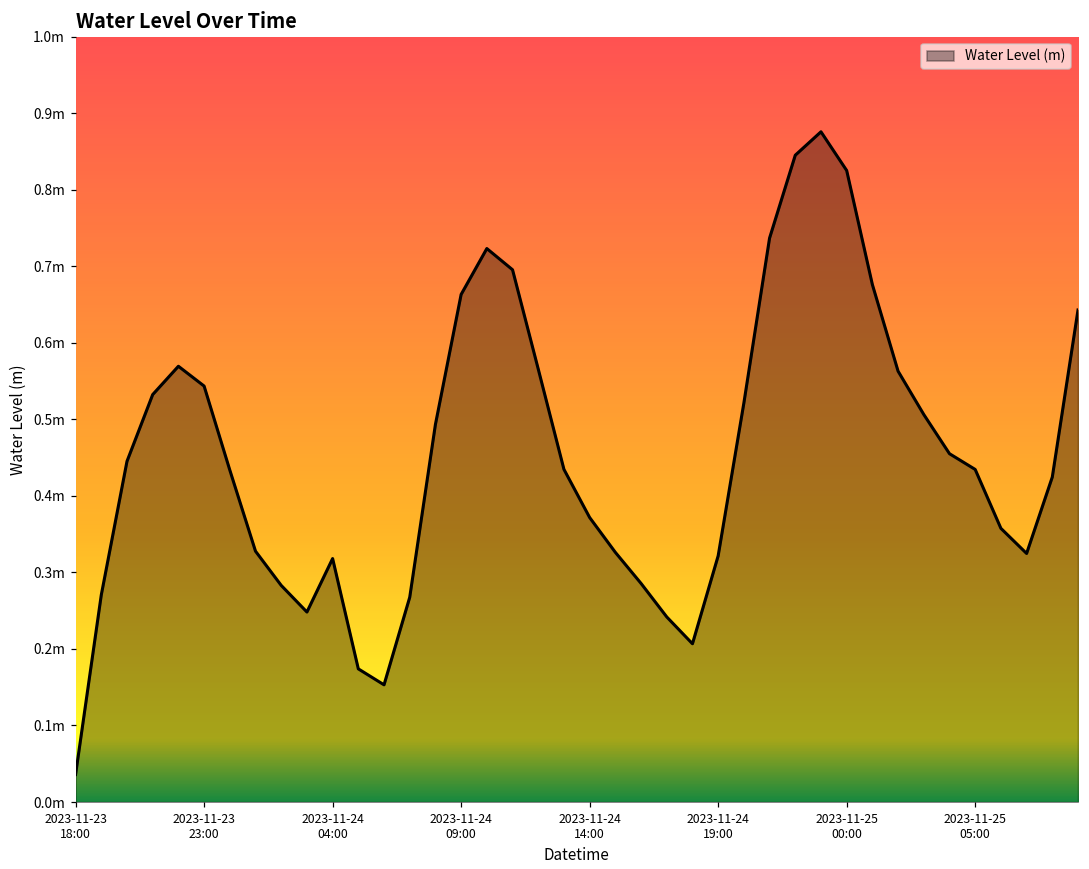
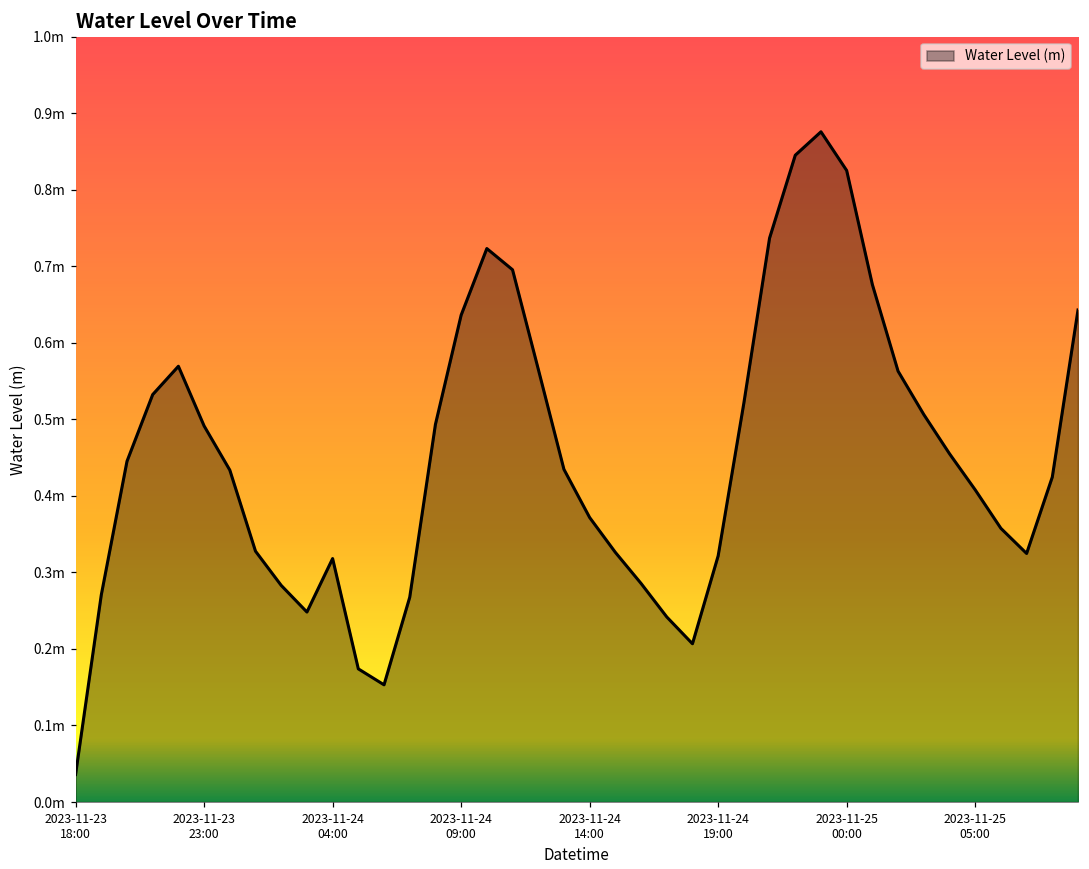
  {
    "2023-11-23 18:00": "0.04m",
-   "2023-11-23 23:00": "0.54m",
+   "2023-11-23 23:00": "0.49m",
    "2023-11-24 04:00": "0.32m",
-   "2023-11-24 09:00": "0.66m",
+   "2023-11-24 09:00": "0.64m",
    "2023-11-24 14:00": "0.37m",
    "2023-11-24 19:00": "0.32m",
    "2023-11-25 00:00": "0.83m",
-   "2023-11-25 05:00": "0.43m"
+   "2023-11-25 05:00": "0.41m"
  }
